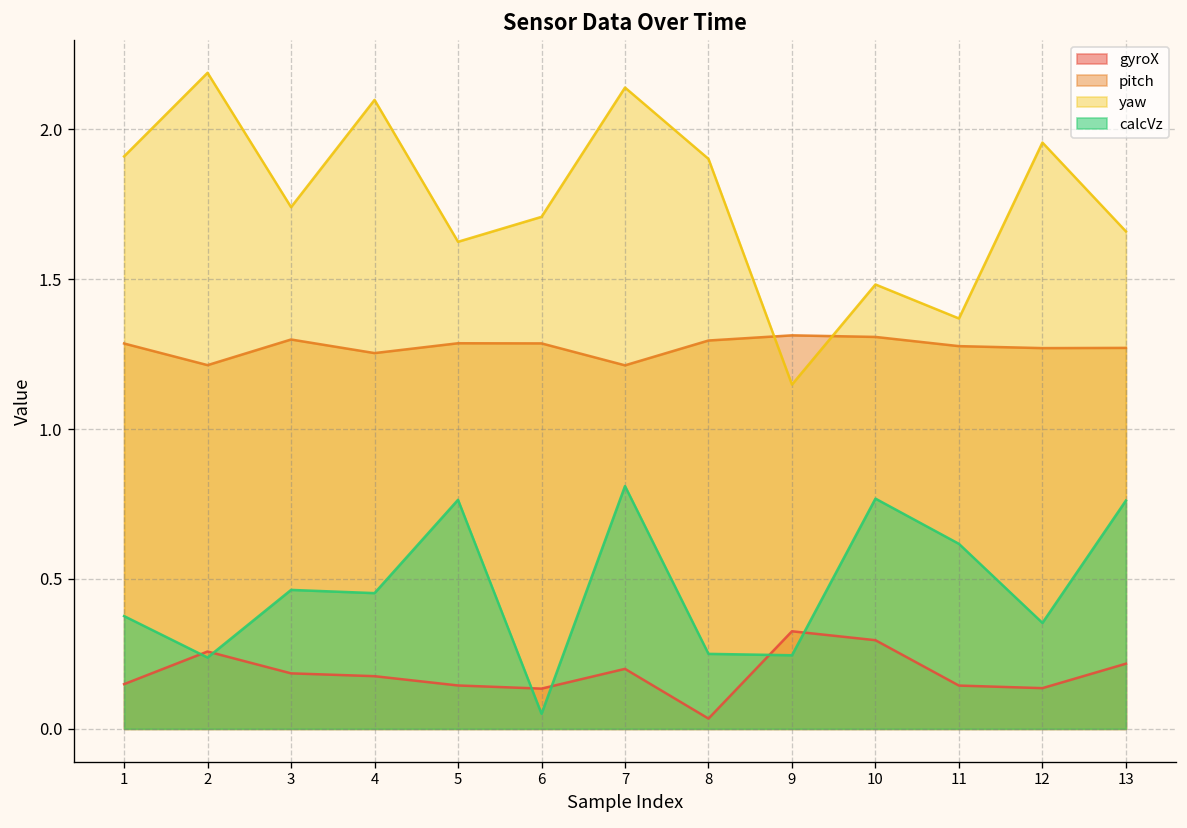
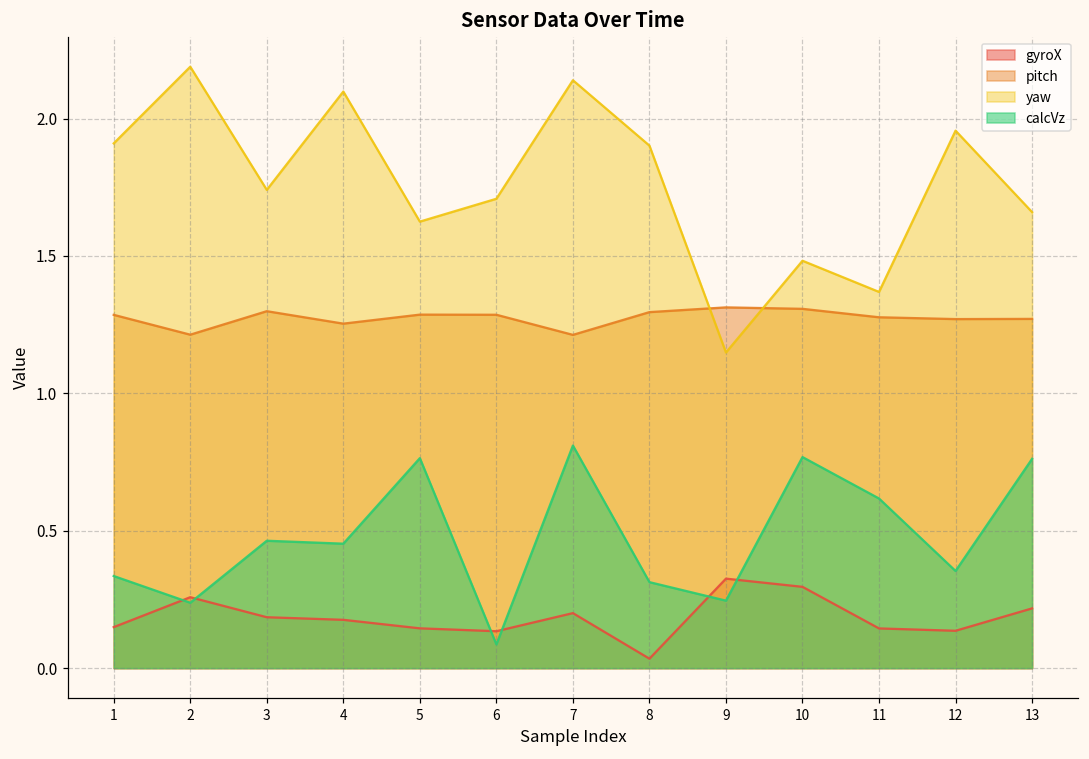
  {
    "calcVz": {
-     "1": 0.38,
+     "1": 0.34,
      "2": 0.24,
      "3": 0.46,
      "4": 0.45,
      "5": 0.76,
-     "6": 0.05,
+     "6": 0.09,
      "7": 0.81,
-     "8": 0.25,
+     "8": 0.31,
      "9": 0.25,
      "10": 0.77,
      "11": 0.62,
      "12": 0.35,
      "13": 0.76
    }
  }
